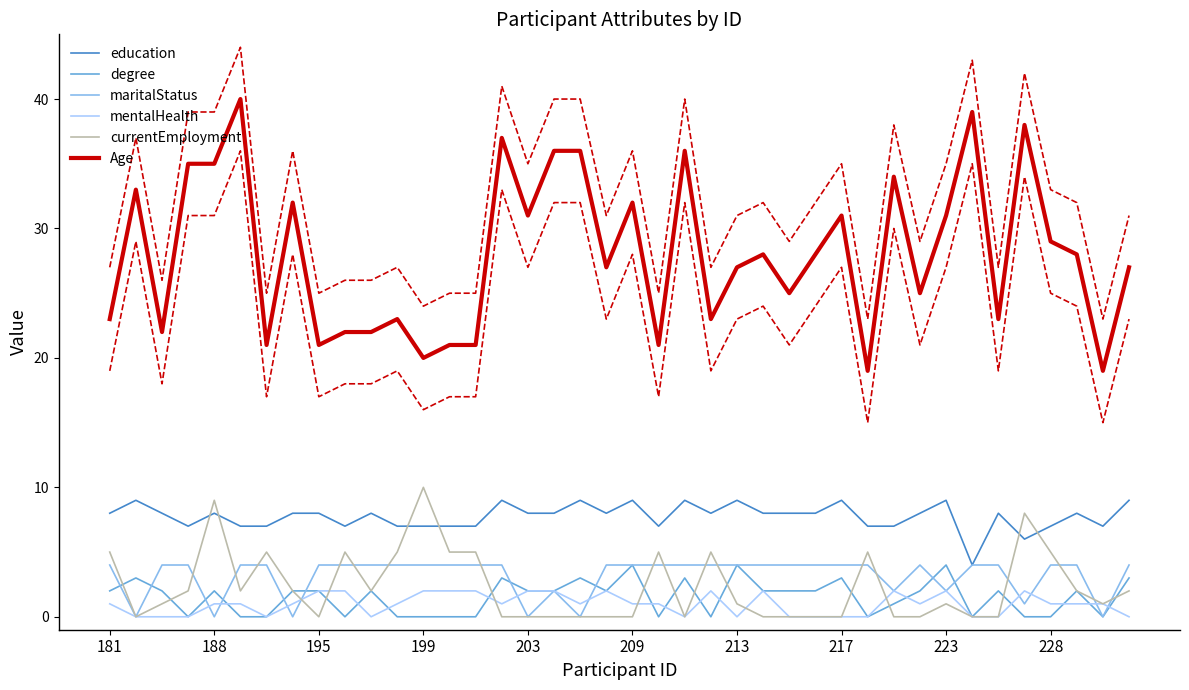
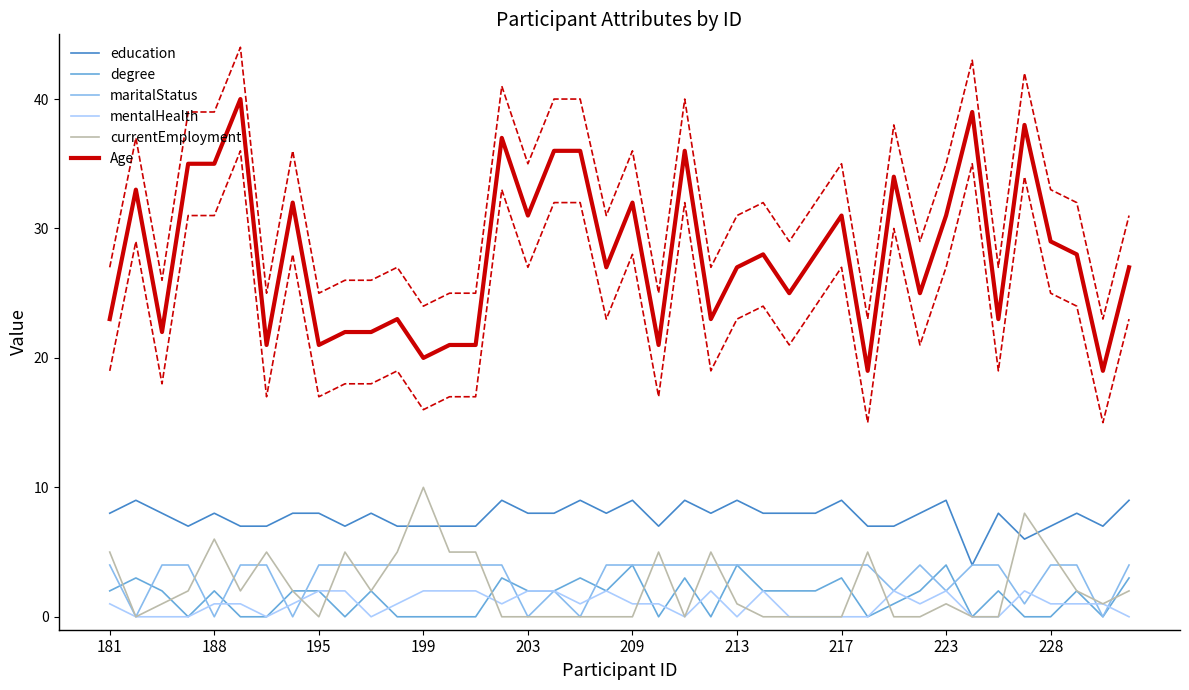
  {
    "currentEmployment": {
      "181": 5,
-     "188": 9,
+     "188": 6,
      "195": 0,
      "199": 10,
      "209": 0,
      "213": 1,
      "223": 1,
      "228": 5
    }
  }
